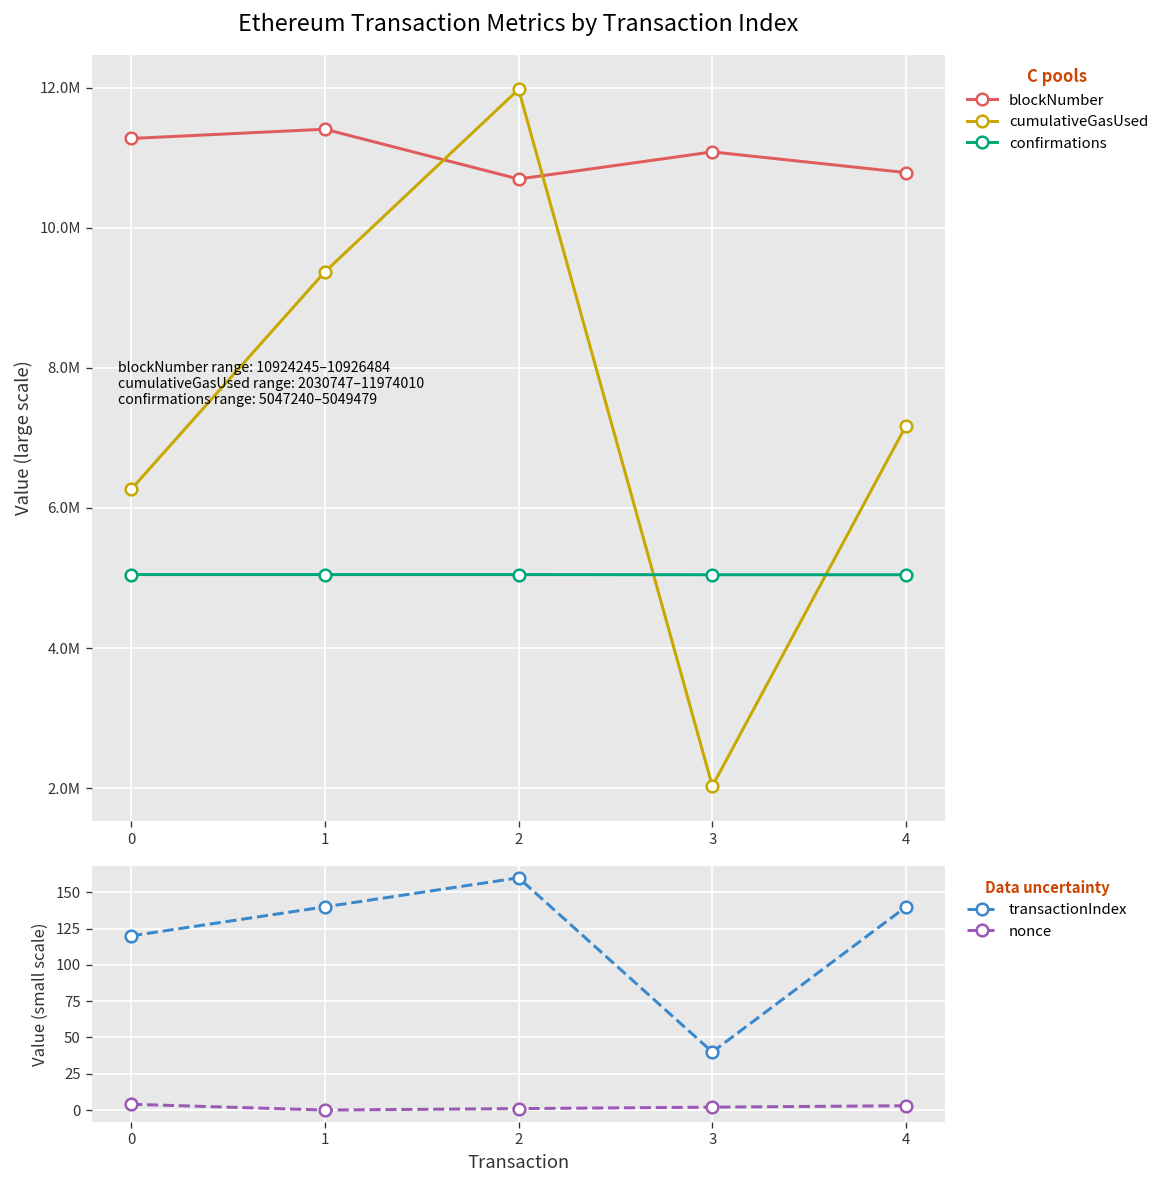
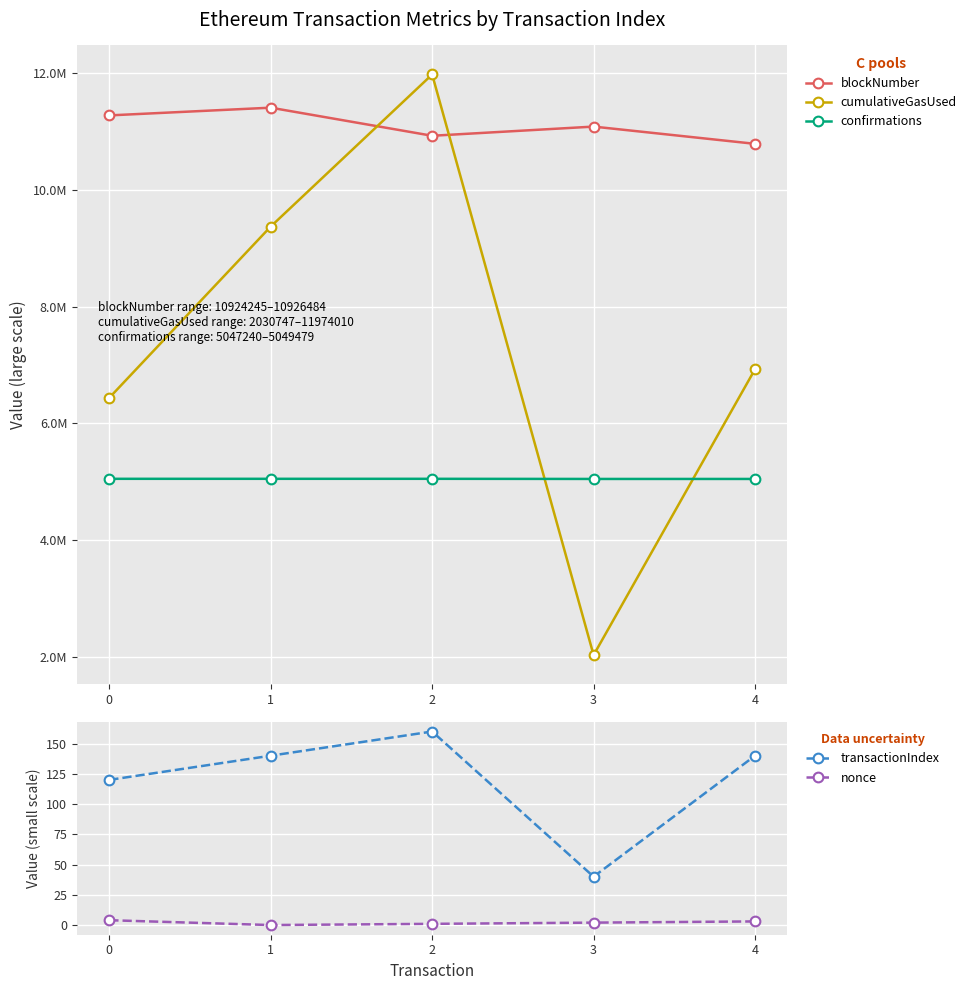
  {
    "Ethereum Transaction Metrics by Transaction Index": {
      "blockNumber": {
        "0": 11300000,
        "1": 11400000,
-       "2": 10700000,
+       "2": 10900000,
        "3": 11100000,
        "4": 10800000
      },
      "cumulativeGasUsed": {
-       "0": 6300000,
+       "0": 6400000,
        "1": 9400000,
        "2": 12000000,
        "3": 2000000,
-       "4": 7200000
+       "4": 6900000
      },
      "confirmations": {
        "0": 5000000,
        "1": 5000000,
        "2": 5000000,
        "3": 5000000,
        "4": 5000000
      }
    }
  }
